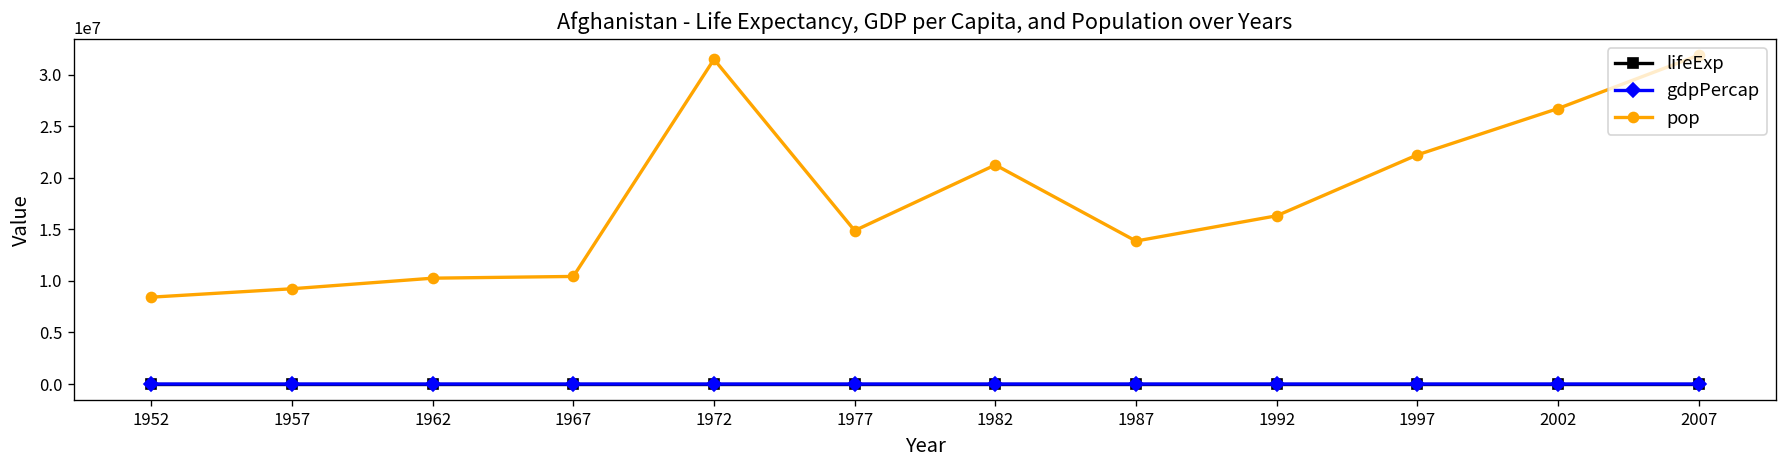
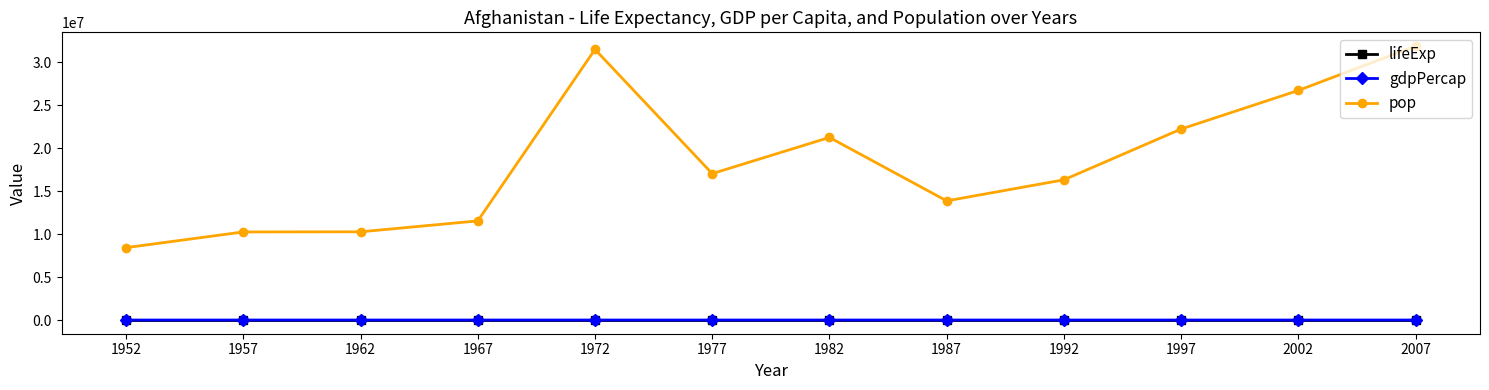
  {
    "gdpPercap": {
      "1952": 0,
      "1957": 0,
      "1962": 0,
      "1967": 0,
      "1972": 0,
      "1977": 0,
      "1982": 0,
      "1987": 0,
      "1992": 0,
      "1997": 0,
      "2002": 0,
      "2007": 0
    },
    "pop": {
      "1952": 8000000,
-     "1957": 9000000,
+     "1957": 10000000,
      "1962": 10000000,
-     "1967": 10000000,
+     "1967": 12000000,
      "1972": 31000000,
-     "1977": 15000000,
+     "1977": 17000000,
      "1982": 21000000,
      "1987": 14000000,
      "1992": 16000000,
      "1997": 22000000,
      "2002": 27000000
    }
  }
